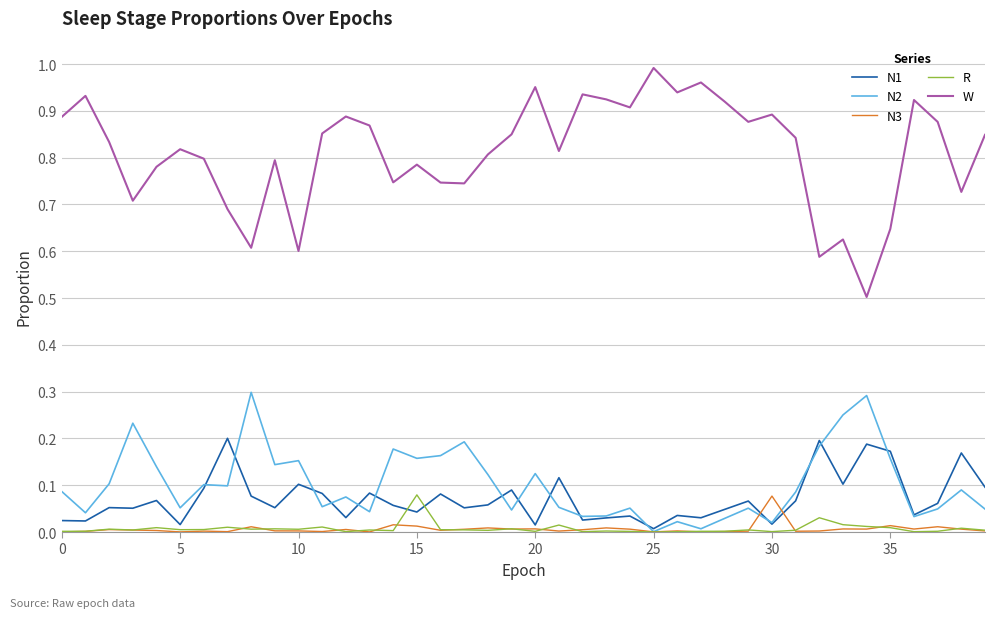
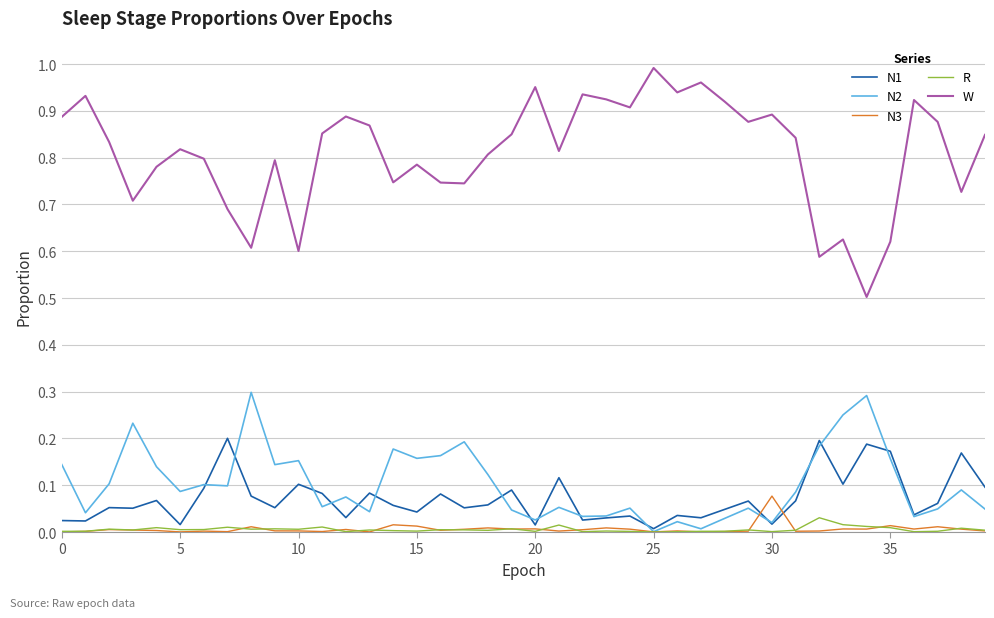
  {
    "N1": {
      "0": 0.02,
      "5": 0.02,
      "10": 0.10,
      "15": 0.04,
      "20": 0.02,
      "25": 0.01,
      "35": 0.17
    },
    "N2": {
-     "0": 0.09,
-     "5": 0.05,
+     "0": 0.14,
+     "5": 0.09,
      "10": 0.15,
      "15": 0.16,
-     "20": 0.12,
+     "20": 0.03,
      "35": 0.16
    },
    "N3": {
      "15": 0.01,
      "30": 0.08
    },
    "R": {
-     "15": 0.08,
+     "15": 0.00,
      "30": 0.00
    },
    "W": {
      "0": 0.89,
      "5": 0.82,
      "10": 0.60,
      "15": 0.79,
      "20": 0.95,
      "25": 0.99,
      "30": 0.89,
-     "35": 0.65
+     "35": 0.62
    }
  }
